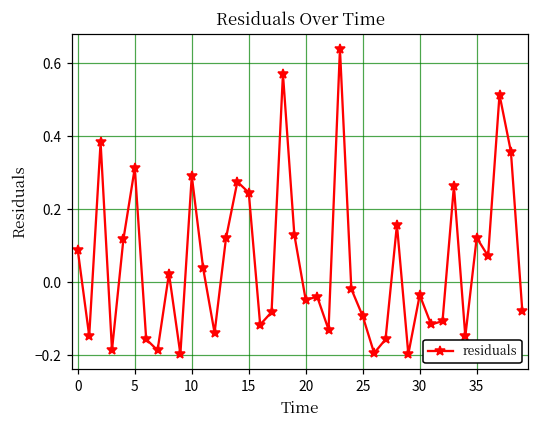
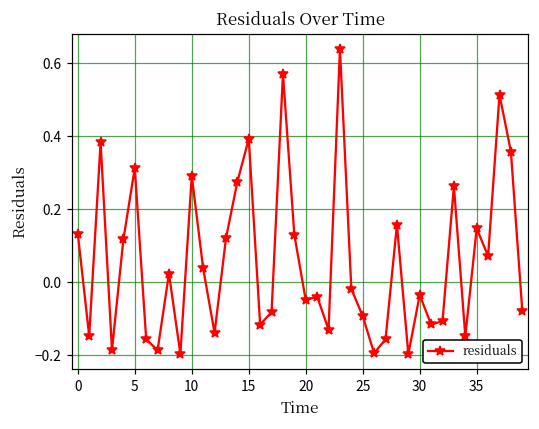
  {
-   "0": 0.09,
+   "0": 0.13,
    "5": 0.31,
    "10": 0.29,
-   "15": 0.25,
+   "15": 0.39,
    "20": -0.05,
    "25": -0.09,
    "30": -0.03,
-   "35": 0.12
+   "35": 0.15
  }
